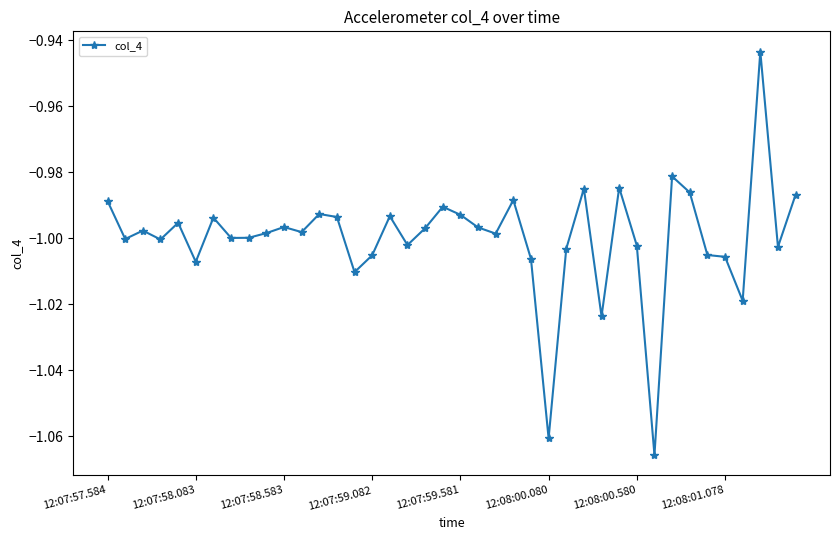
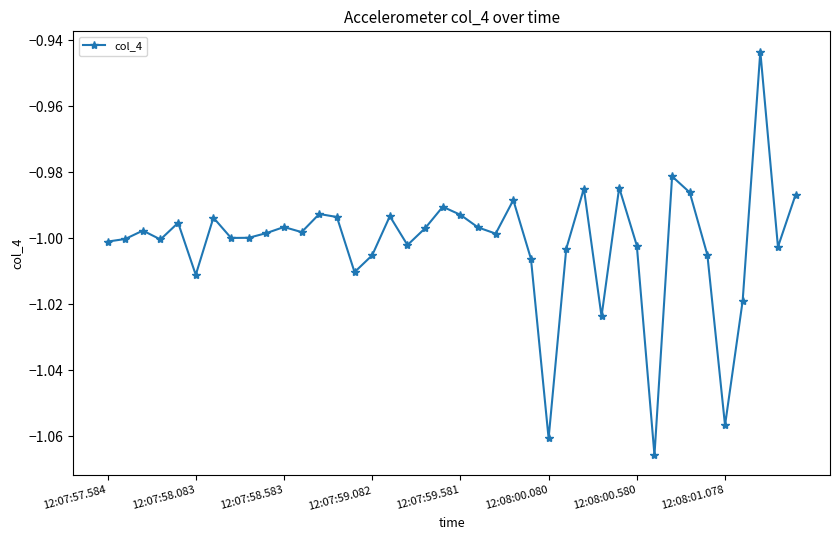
  {
-   "12:07:57.584": -0.989,
-   "12:07:58.083": -1.007,
+   "12:07:57.584": -1.001,
+   "12:07:58.083": -1.011,
    "12:07:58.583": -0.997,
    "12:07:59.082": -1.005,
    "12:07:59.581": -0.993,
    "12:08:00.080": -1.061,
    "12:08:00.580": -1.002,
-   "12:08:01.078": -1.006
+   "12:08:01.078": -1.057
  }
